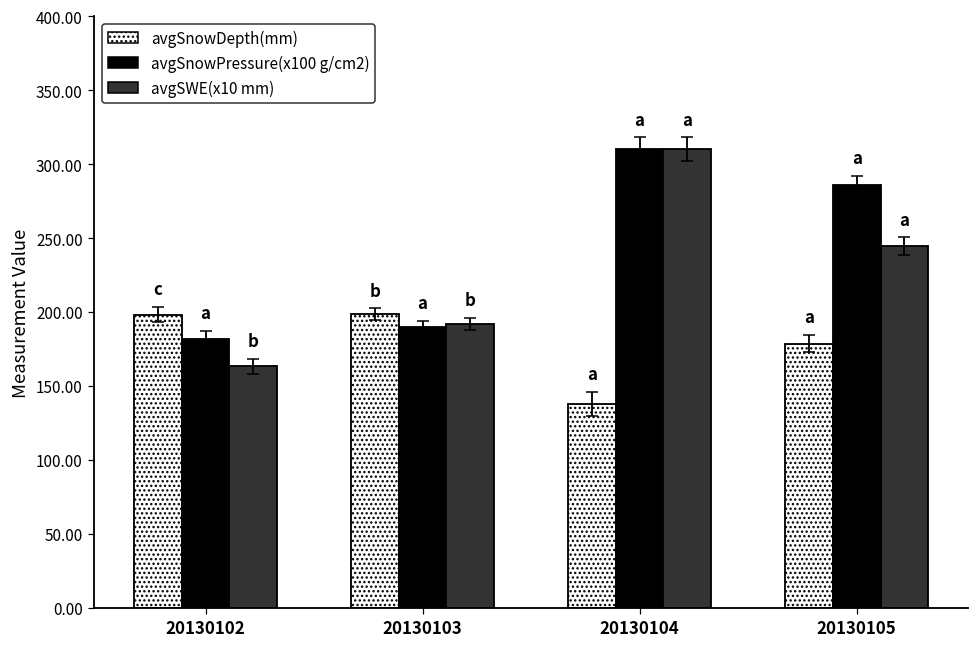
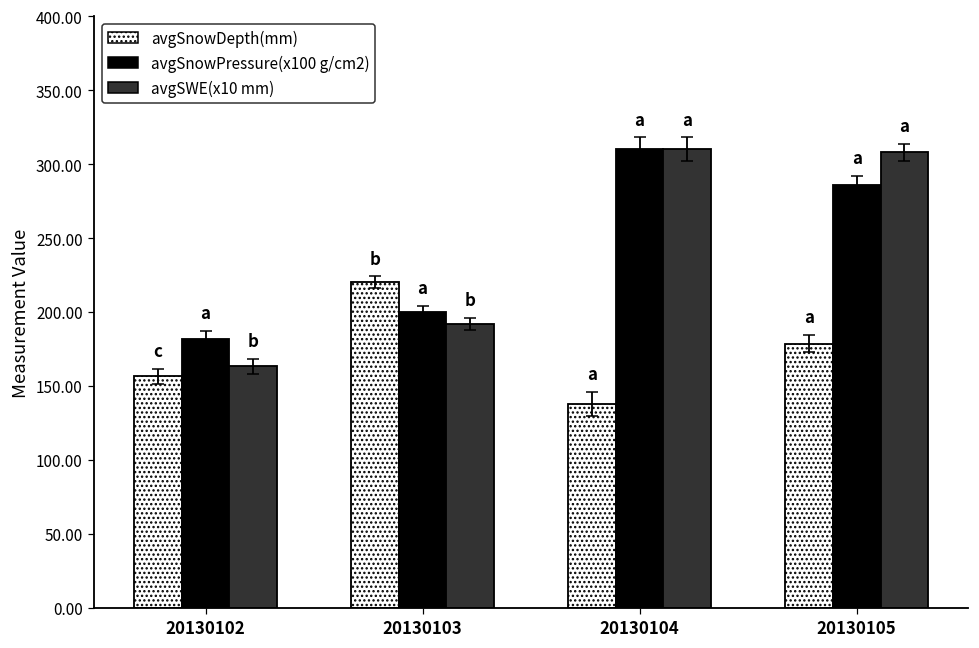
  {
    "avgSnowDepth(mm)": {
-     "20130102": 198,
-     "20130103": 198,
+     "20130102": 157,
+     "20130103": 220,
      "20130104": 138,
      "20130105": 179
    },
    "avgSnowPressure(x100 g/cm2)": {
      "20130102": 182,
-     "20130103": 190,
+     "20130103": 200,
      "20130104": 310,
      "20130105": 286
    },
    "avgSWE(x10 mm)": {
      "20130102": 163,
      "20130103": 192,
      "20130104": 310,
-     "20130105": 244
+     "20130105": 308
    }
  }
